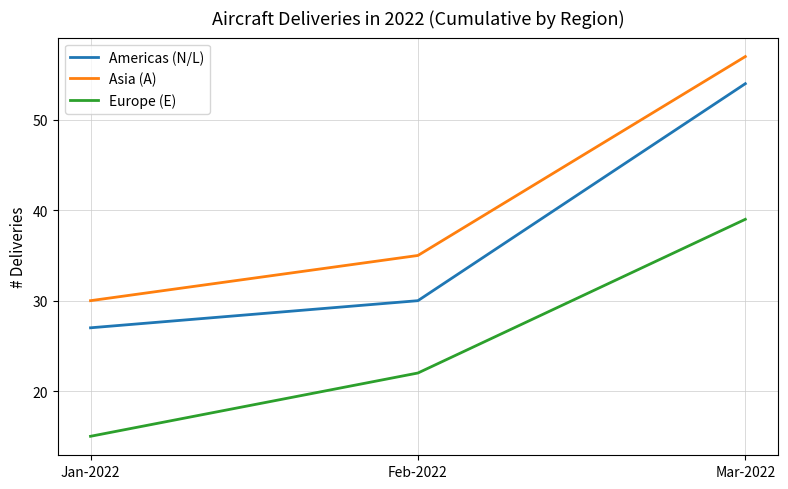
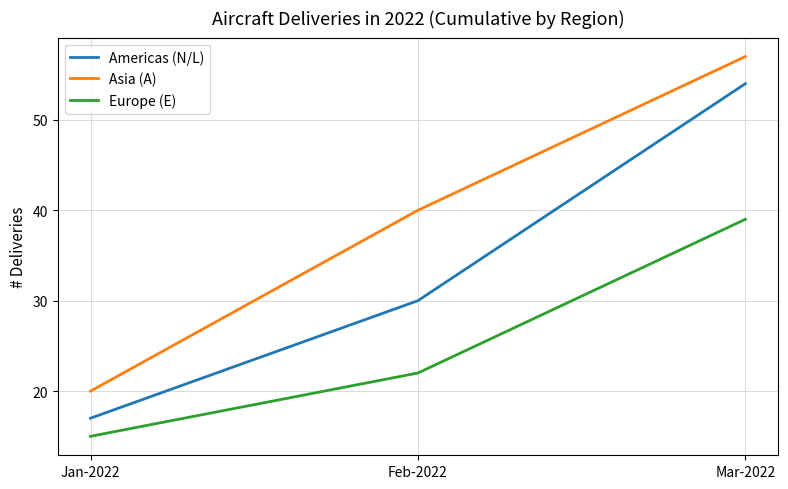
  {
    "Americas (N/L)": {
-     "Jan-2022": 27,
+     "Jan-2022": 17,
      "Feb-2022": 30,
      "Mar-2022": 54
    },
    "Asia (A)": {
-     "Jan-2022": 30,
-     "Feb-2022": 35,
+     "Jan-2022": 20,
+     "Feb-2022": 40,
      "Mar-2022": 57
    },
    "Europe (E)": {
      "Jan-2022": 15,
      "Feb-2022": 22,
      "Mar-2022": 39
    }
  }
